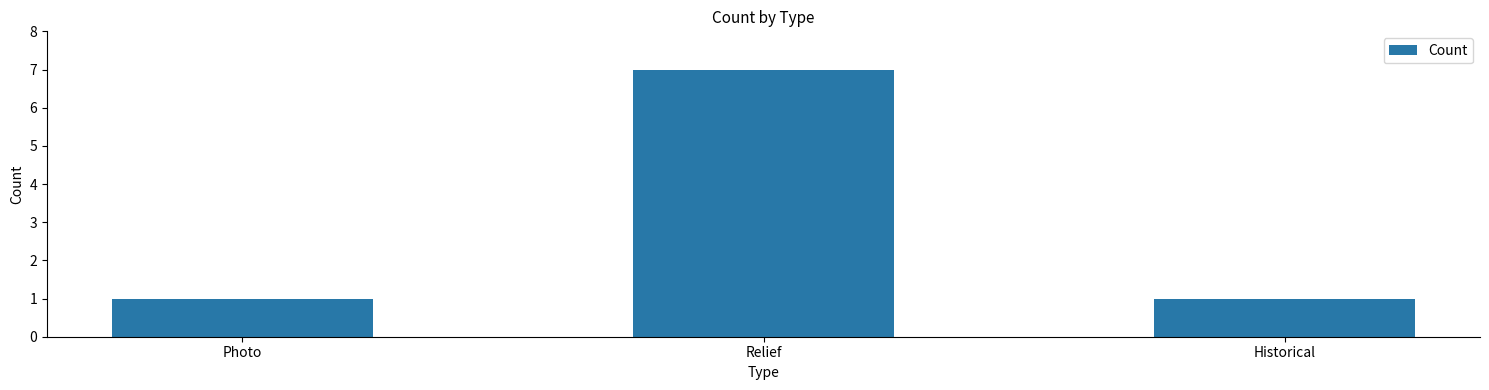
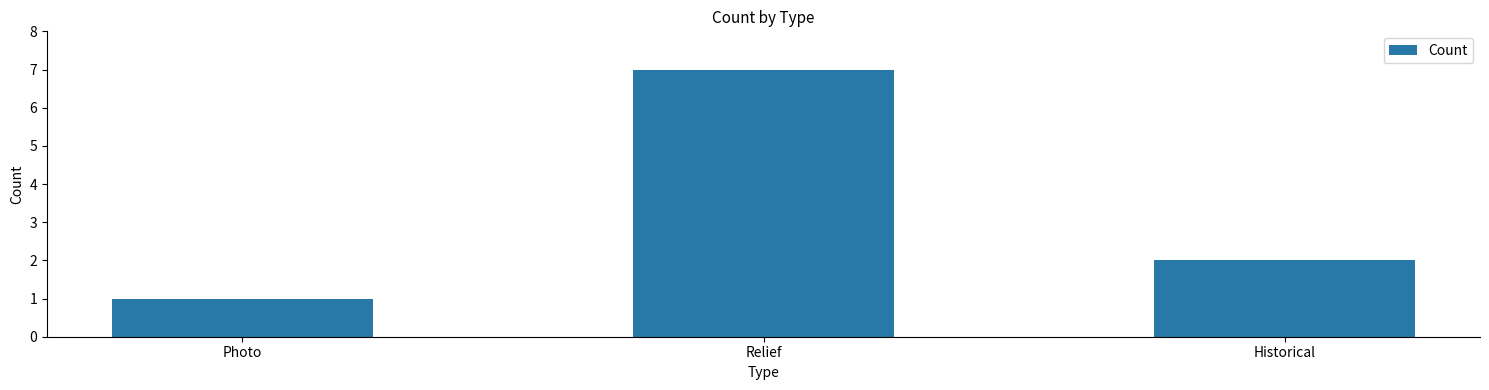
  {
    "Photo": 1,
    "Relief": 7,
-   "Historical": 1
+   "Historical": 2
  }
